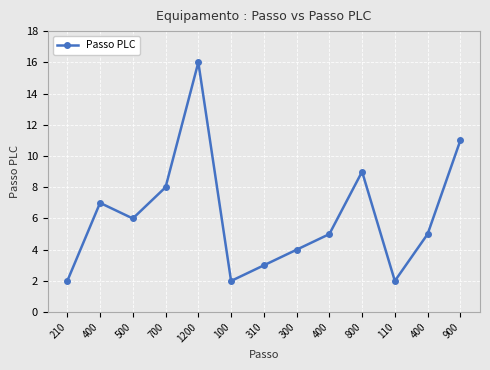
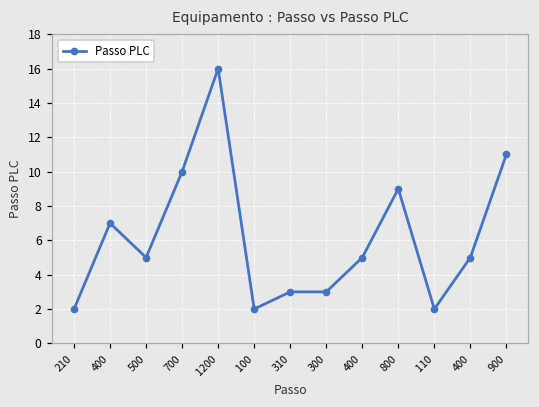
  {
    "210": 2,
-   "500": 6,
-   "700": 8,
+   "500": 5,
+   "700": 10,
    "1200": 16,
    "100": 2,
    "310": 3,
-   "300": 4,
+   "300": 3,
    "800": 9,
    "110": 2,
    "900": 11
  }
